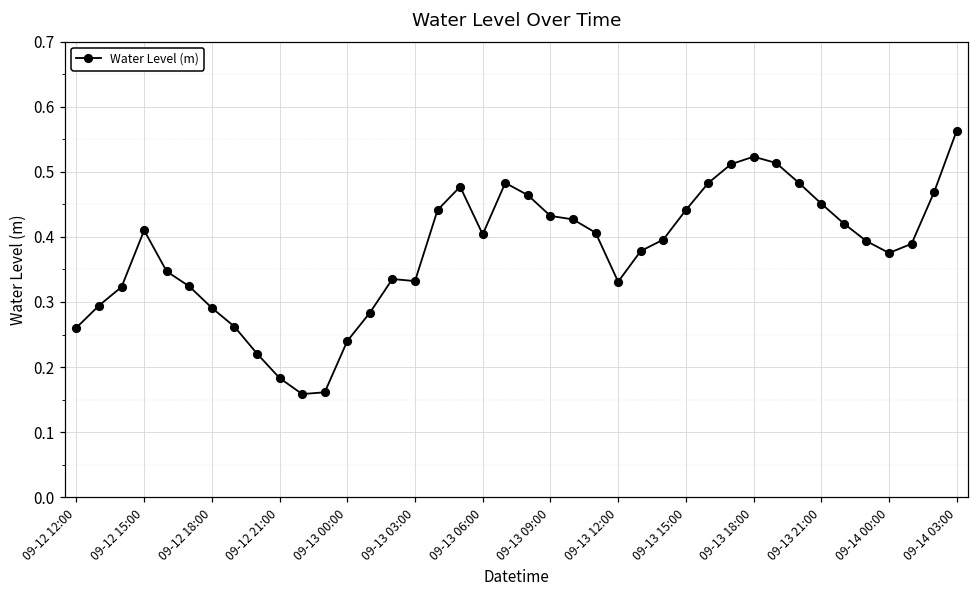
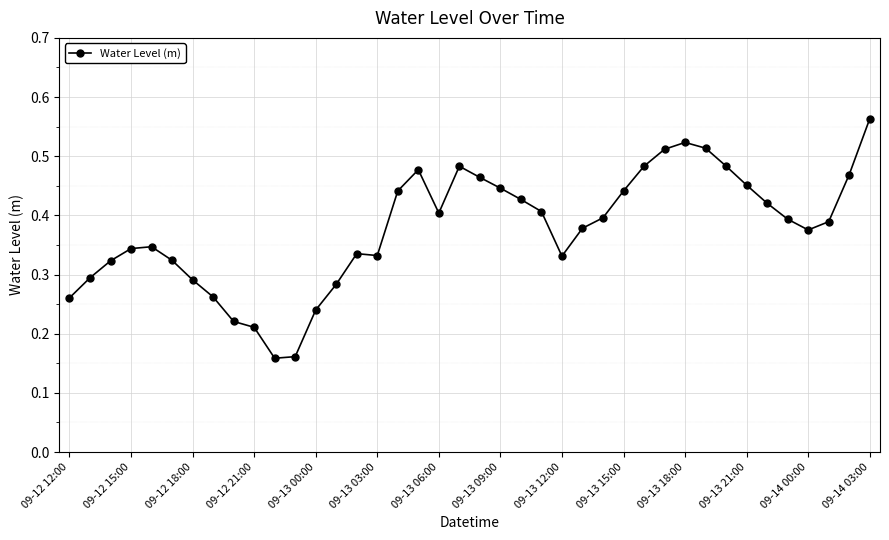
  {
    "09-12 12:00": 0.26,
-   "09-12 15:00": 0.41,
+   "09-12 15:00": 0.34,
    "09-12 18:00": 0.29,
-   "09-12 21:00": 0.18,
+   "09-12 21:00": 0.21,
    "09-13 00:00": 0.24,
    "09-13 03:00": 0.33,
    "09-13 06:00": 0.40,
-   "09-13 09:00": 0.43,
+   "09-13 09:00": 0.45,
    "09-13 12:00": 0.33,
    "09-13 15:00": 0.44,
    "09-13 18:00": 0.52,
    "09-13 21:00": 0.45,
    "09-14 00:00": 0.38,
    "09-14 03:00": 0.56
  }
